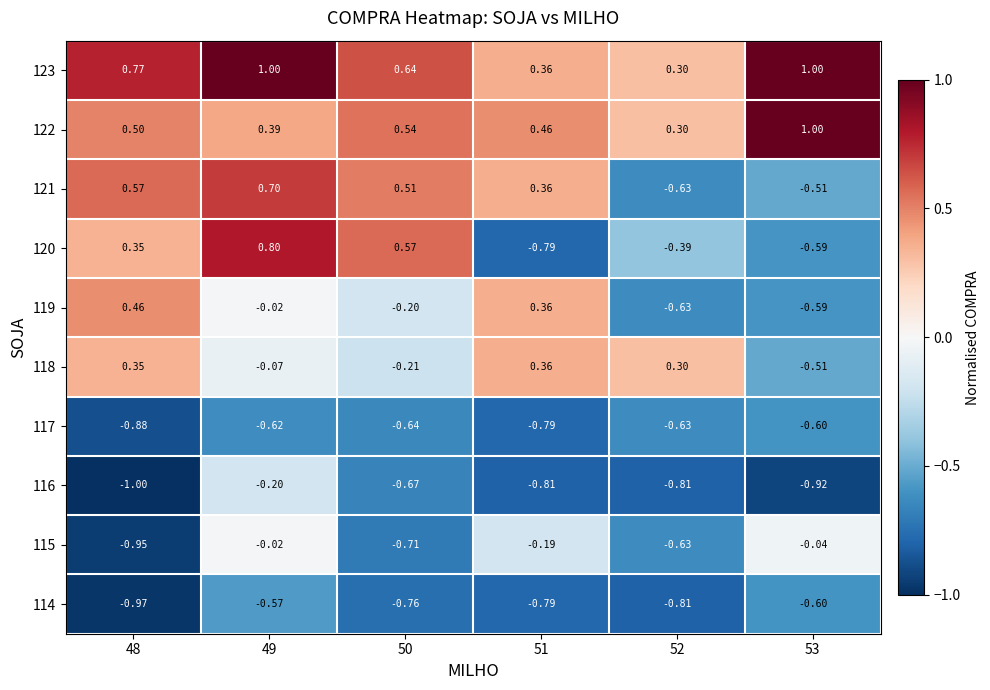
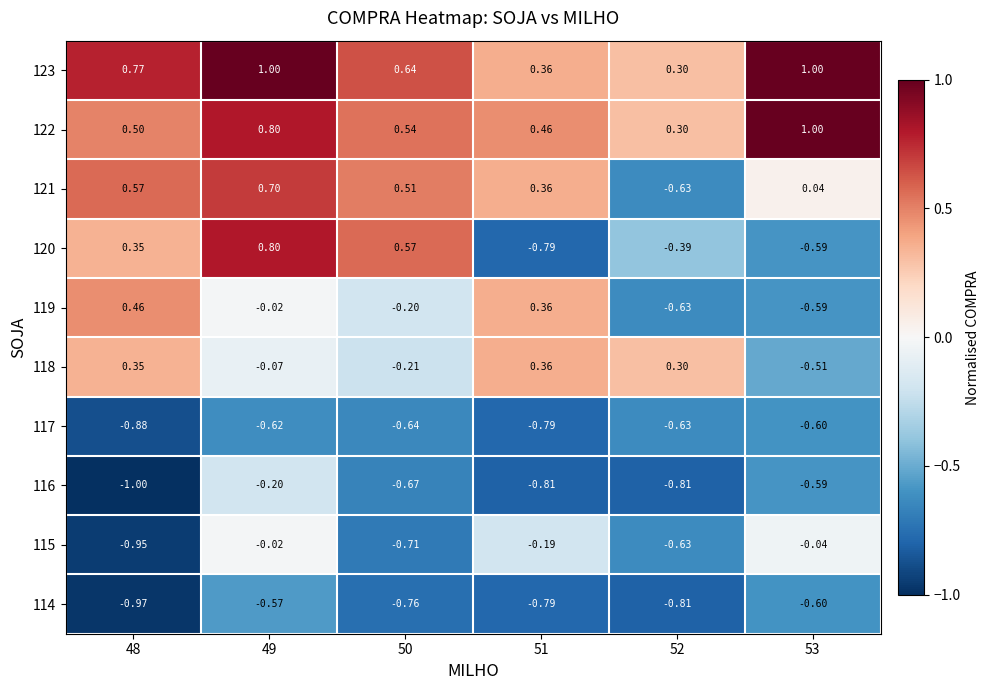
  {
    "123": {
      "48": 0.77,
      "49": 1.00,
      "50": 0.64,
      "51": 0.36,
      "52": 0.30,
      "53": 1.00
    },
    "122": {
      "48": 0.50,
-     "49": 0.39,
+     "49": 0.80,
      "50": 0.54,
      "51": 0.46,
      "52": 0.30,
      "53": 1.00
    },
    "121": {
      "48": 0.57,
      "49": 0.70,
      "50": 0.51,
      "51": 0.36,
      "52": -0.63,
-     "53": -0.51
+     "53": 0.04
    },
    "120": {
      "48": 0.35,
      "49": 0.80,
      "50": 0.57,
      "51": -0.79,
      "52": -0.39,
      "53": -0.59
    },
    "119": {
      "48": 0.46,
      "49": -0.02,
      "50": -0.20,
      "51": 0.36,
      "52": -0.63,
      "53": -0.59
    },
    "118": {
      "48": 0.35,
      "49": -0.07,
      "50": -0.21,
      "51": 0.36,
      "52": 0.30,
      "53": -0.51
    },
    "117": {
      "48": -0.88,
      "49": -0.62,
      "50": -0.64,
      "51": -0.79,
      "52": -0.63,
      "53": -0.60
    },
    "116": {
      "48": -1.00,
      "49": -0.20,
      "50": -0.67,
      "51": -0.81,
      "52": -0.81,
-     "53": -0.92
+     "53": -0.59
    },
    "115": {
      "48": -0.95,
      "49": -0.02,
      "50": -0.71,
      "51": -0.19,
      "52": -0.63,
      "53": -0.04
    },
    "114": {
      "48": -0.97,
      "49": -0.57,
      "50": -0.76,
      "51": -0.79,
      "52": -0.81,
      "53": -0.60
    }
  }
